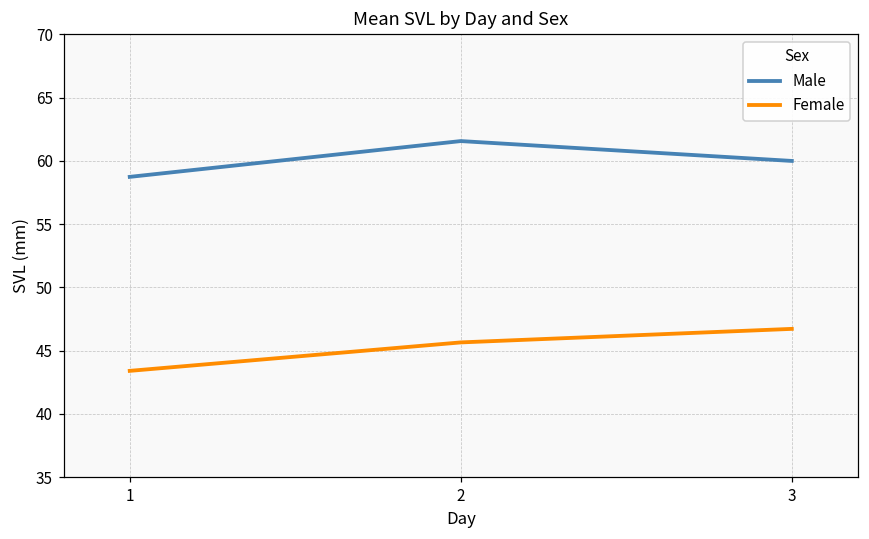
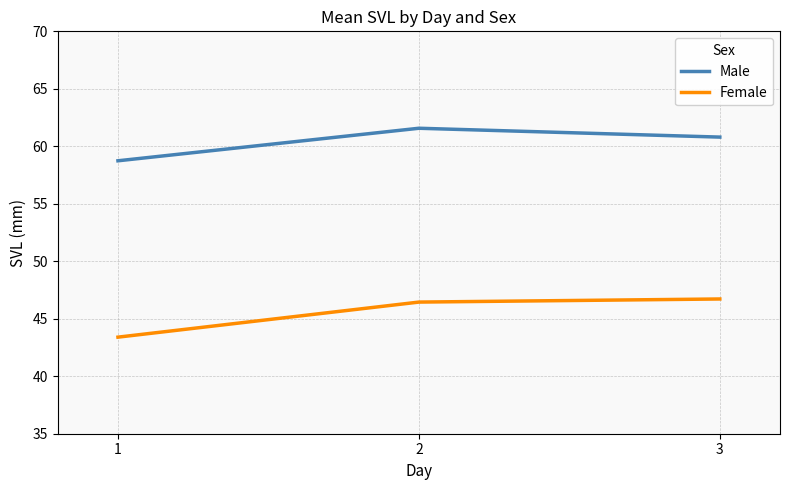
  {
    "Male": {
      "1": 58.7,
      "2": 61.6,
-     "3": 60.0
+     "3": 60.8
    },
    "Female": {
      "1": 43.4,
-     "2": 45.7,
+     "2": 46.5,
      "3": 46.7
    }
  }
